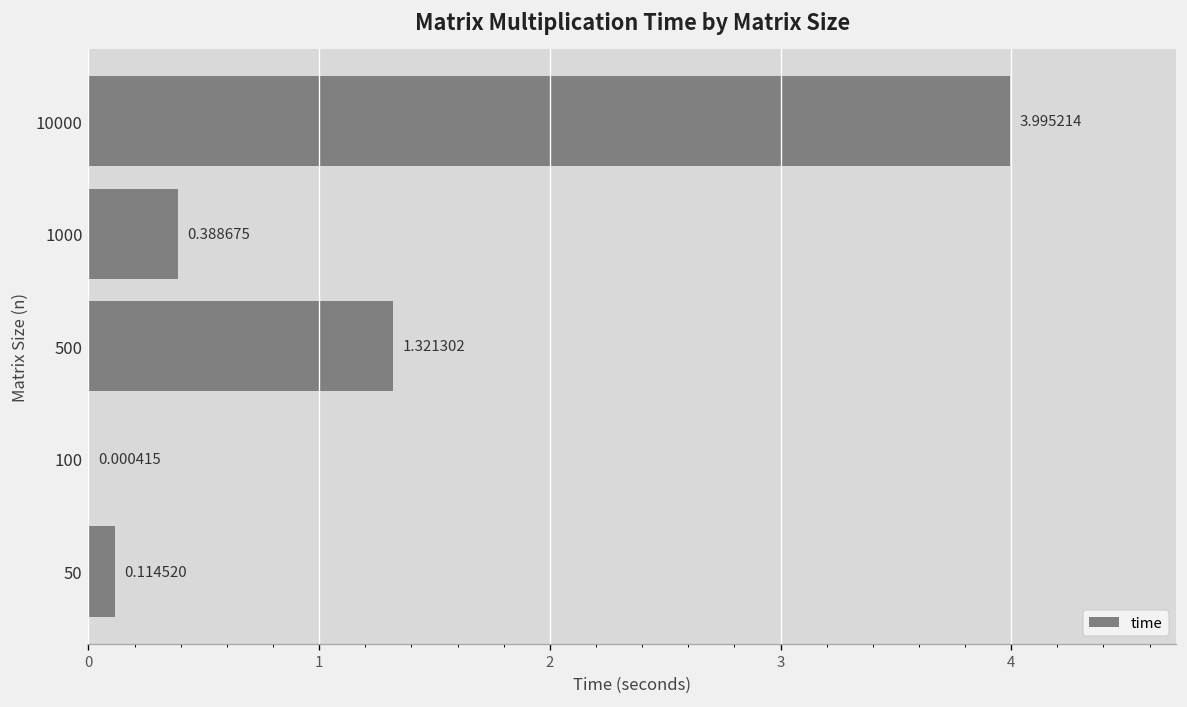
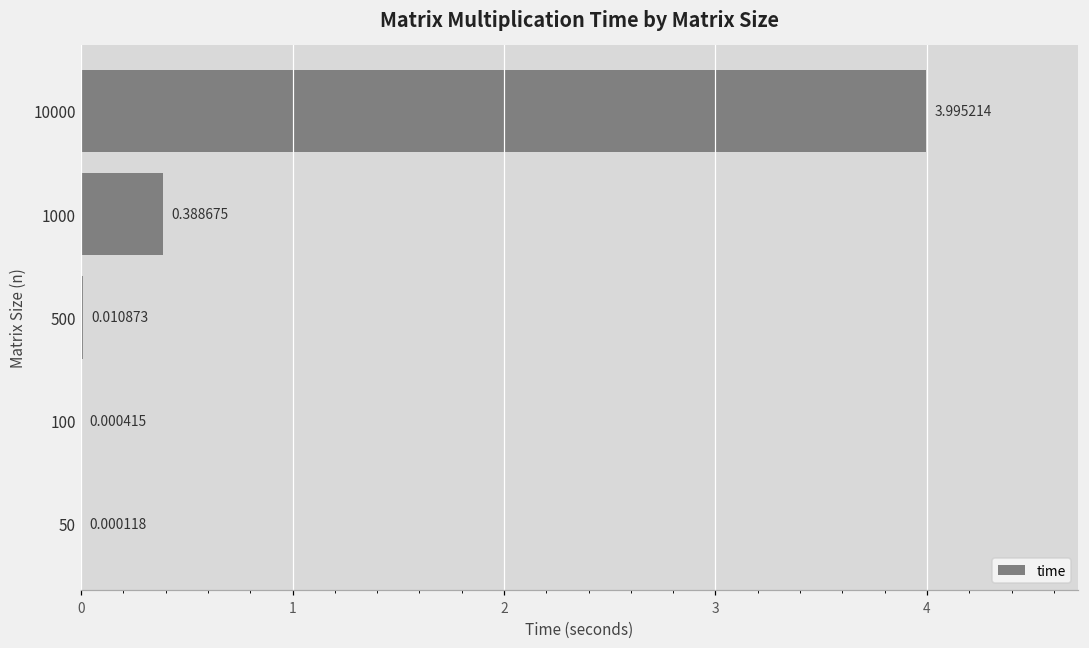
  {
    "10000": 3.995214,
    "1000": 0.388675,
-   "500": 1.321302,
+   "500": 0.010873,
    "100": 0.000415,
-   "50": 0.114520
+   "50": 0.000118
  }
